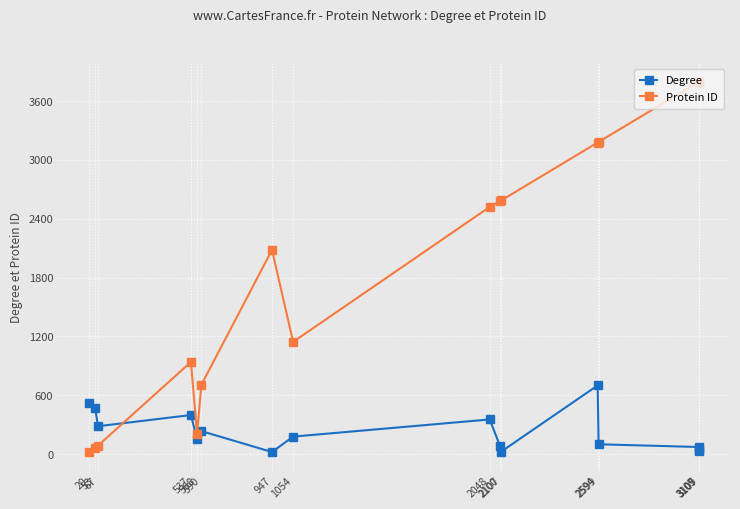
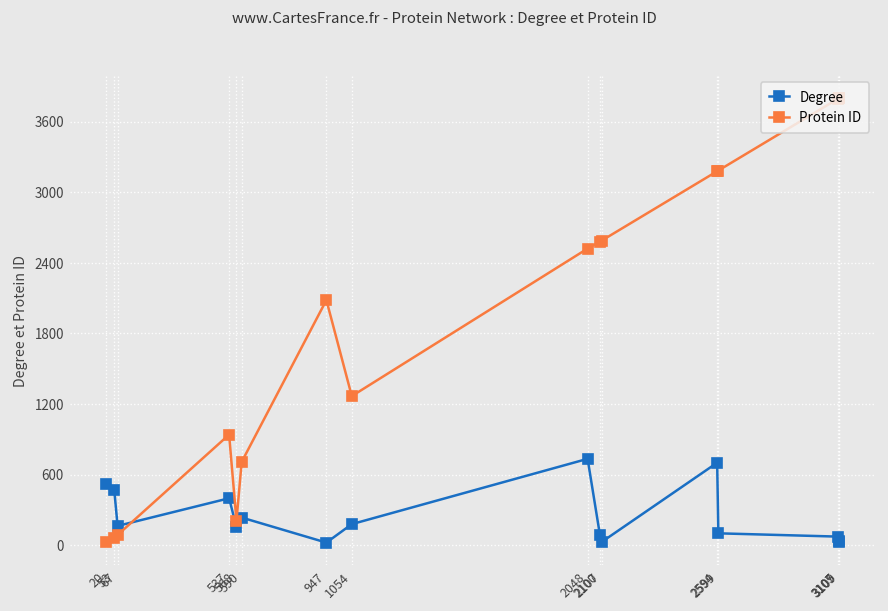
  {
    "Degree": {
      "20": 500,
      "53": 500,
-     "67": 300,
+     "67": 200,
      "537": 400,
      "568": 200,
      "590": 200,
      "947": 0,
      "1054": 200,
-     "2048": 400,
+     "2048": 700,
      "2100": 100,
      "2107": 0,
      "2594": 700,
      "2599": 100,
      "3105": 100,
      "3107": 0,
      "3109": 0
    },
    "Protein ID": {
      "20": 0,
      "53": 100,
      "67": 100,
      "537": 900,
      "568": 200,
      "590": 700,
      "947": 2100,
-     "1054": 1100,
+     "1054": 1300,
      "2048": 2500,
      "2100": 2600,
      "2107": 2600,
      "2594": 3200,
      "2599": 3200
    }
  }
